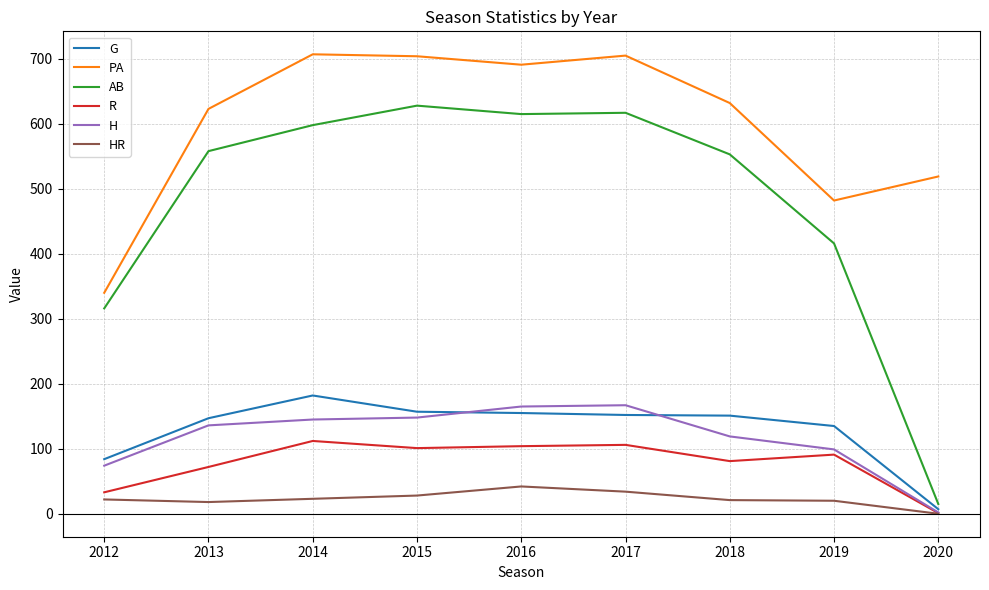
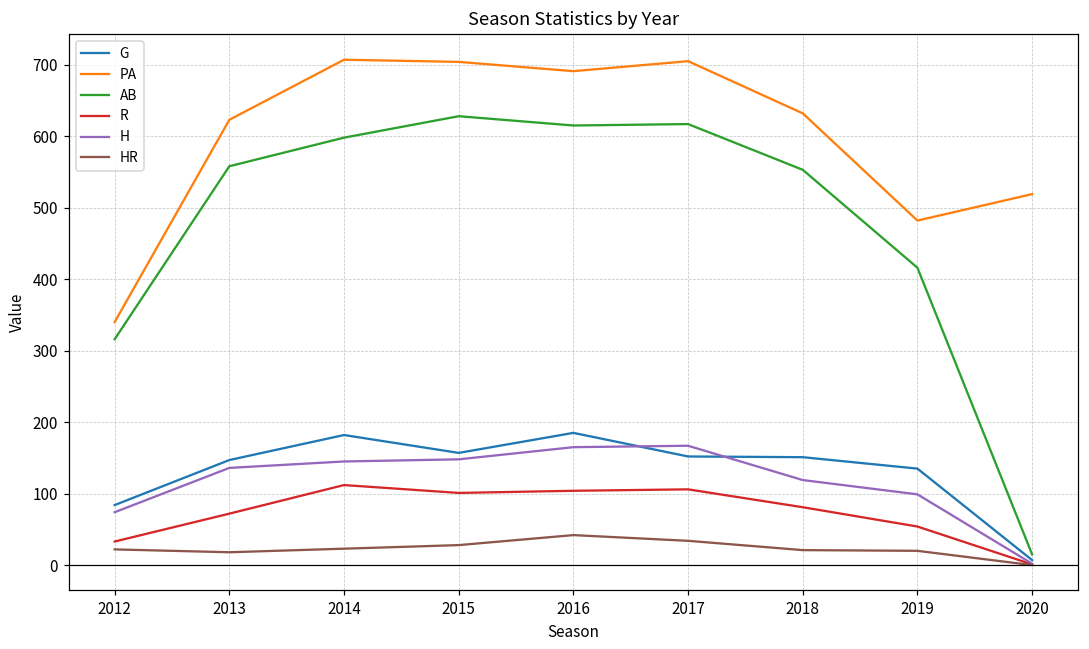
  {
    "G": {
      "2012": 80,
      "2013": 150,
      "2014": 180,
      "2015": 160,
-     "2016": 160,
+     "2016": 190,
      "2017": 150,
      "2018": 150,
      "2019": 140,
      "2020": 10
    },
    "PA": {
      "2012": 340,
      "2013": 620,
      "2014": 710,
      "2015": 700,
      "2016": 690,
      "2017": 710,
      "2018": 630,
      "2019": 480,
      "2020": 520
    },
    "AB": {
      "2012": 320,
      "2013": 560,
      "2014": 600,
      "2015": 630,
      "2016": 620,
      "2017": 620,
      "2018": 550,
      "2019": 420,
      "2020": 20
    },
    "R": {
      "2012": 30,
      "2013": 70,
      "2014": 110,
      "2015": 100,
      "2016": 100,
      "2017": 110,
      "2018": 80,
-     "2019": 90
+     "2019": 50
    },
    "H": {
      "2012": 70,
      "2013": 140,
      "2014": 150,
      "2015": 150,
      "2016": 170,
      "2017": 170,
      "2018": 120,
      "2019": 100
    },
    "HR": {
      "2012": 20,
      "2013": 20,
      "2014": 20,
      "2015": 30,
      "2016": 40,
      "2017": 30,
      "2018": 20,
      "2019": 20
    }
  }
